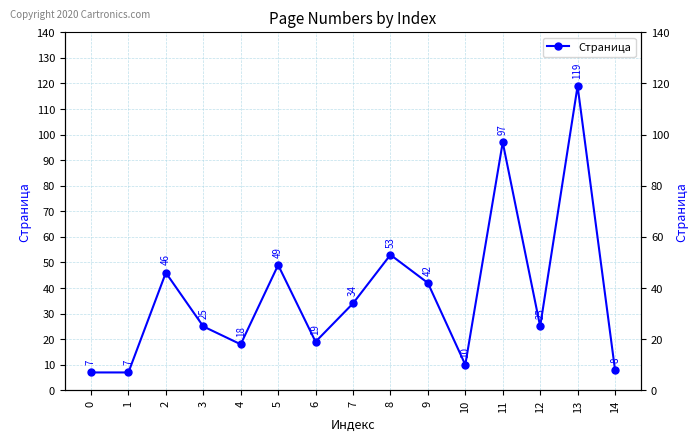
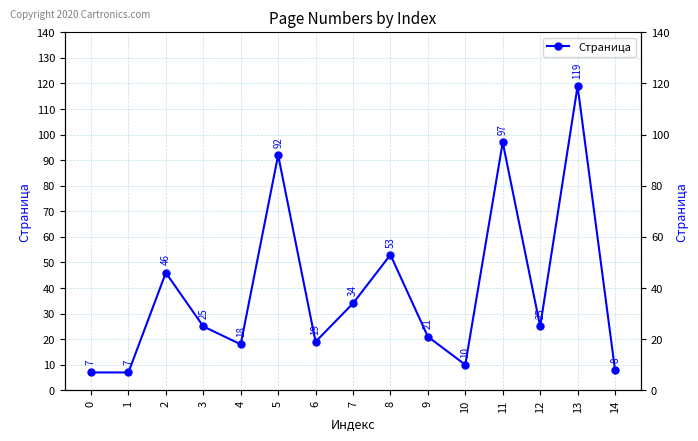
  {
    "0": 7,
    "1": 7,
    "2": 46,
    "3": 25,
    "4": 18,
-   "5": 49,
+   "5": 92,
    "6": 19,
    "7": 34,
    "8": 53,
-   "9": 42,
+   "9": 21,
    "10": 10,
    "11": 97,
    "12": 25,
    "13": 119,
    "14": 8
  }
